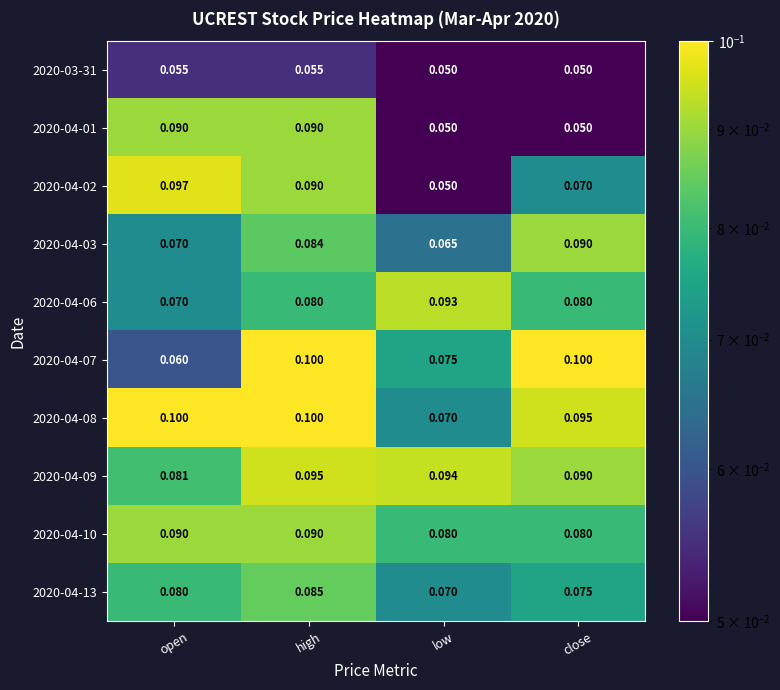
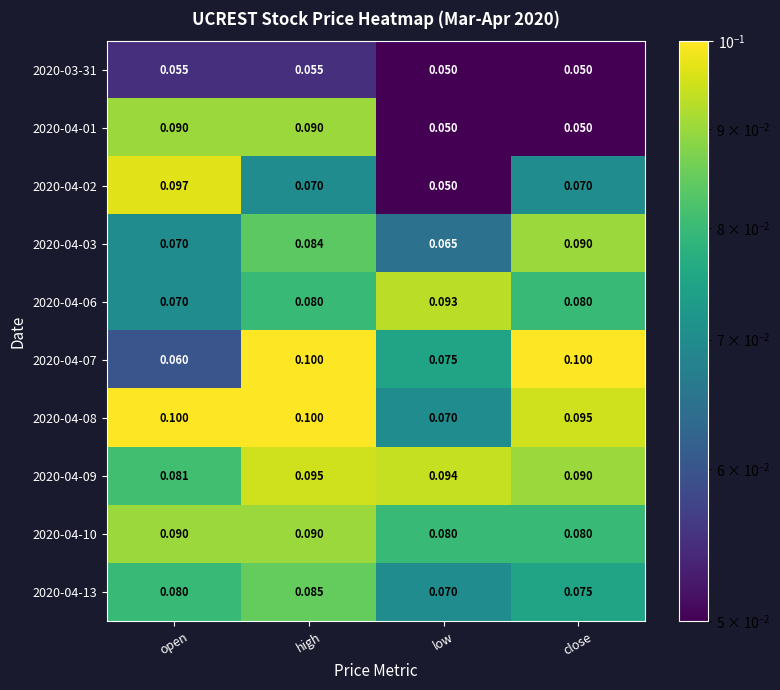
  {
    "2020-03-31": {
      "open": 0.055,
      "high": 0.055,
      "low": 0.050,
      "close": 0.050
    },
    "2020-04-01": {
      "open": 0.090,
      "high": 0.090,
      "low": 0.050,
      "close": 0.050
    },
    "2020-04-02": {
      "open": 0.097,
-     "high": 0.090,
+     "high": 0.070,
      "low": 0.050,
      "close": 0.070
    },
    "2020-04-03": {
      "open": 0.070,
      "high": 0.084,
      "low": 0.065,
      "close": 0.090
    },
    "2020-04-06": {
      "open": 0.070,
      "high": 0.080,
      "low": 0.093,
      "close": 0.080
    },
    "2020-04-07": {
      "open": 0.060,
      "high": 0.100,
      "low": 0.075,
      "close": 0.100
    },
    "2020-04-08": {
      "open": 0.100,
      "high": 0.100,
      "low": 0.070,
      "close": 0.095
    },
    "2020-04-09": {
      "open": 0.081,
      "high": 0.095,
      "low": 0.094,
      "close": 0.090
    },
    "2020-04-10": {
      "open": 0.090,
      "high": 0.090,
      "low": 0.080,
      "close": 0.080
    },
    "2020-04-13": {
      "open": 0.080,
      "high": 0.085,
      "low": 0.070,
      "close": 0.075
    }
  }
